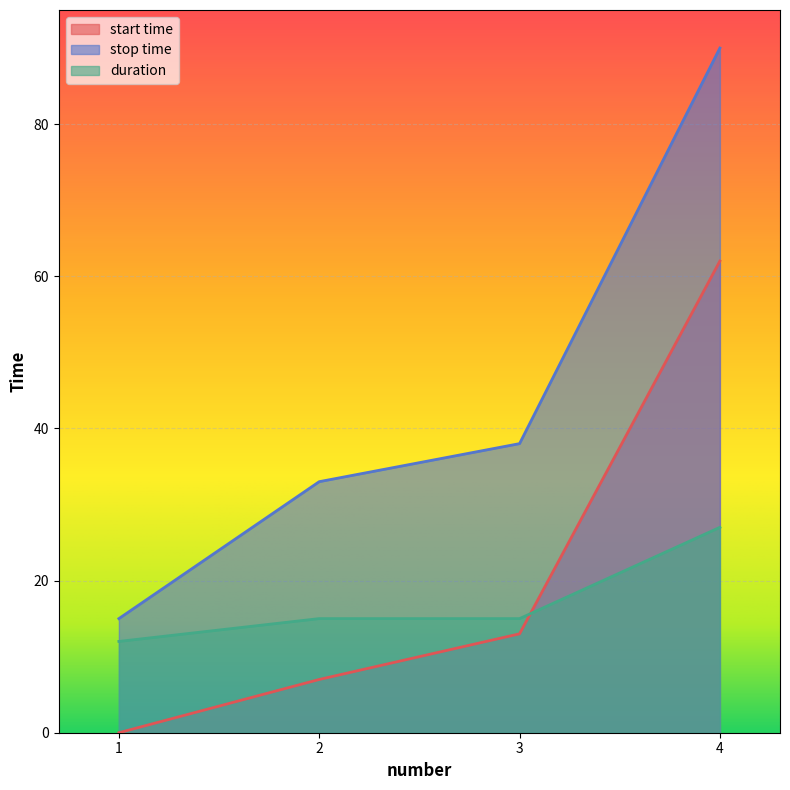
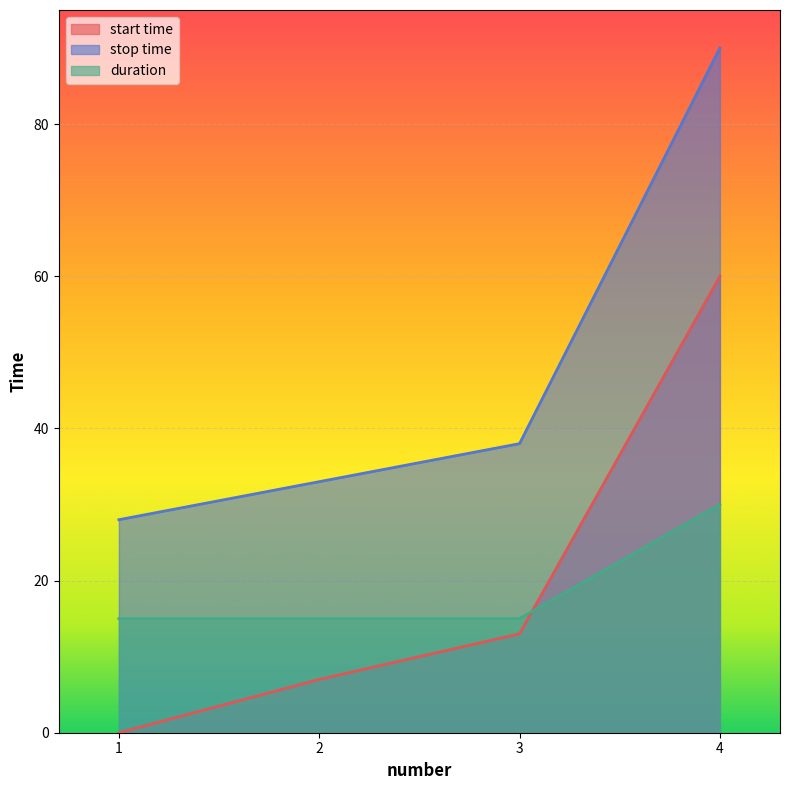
  {
    "start time": {
      "1": 0,
      "2": 7,
      "3": 13,
-     "4": 62
+     "4": 60
    },
    "stop time": {
-     "1": 15,
+     "1": 28,
      "2": 33,
      "3": 38,
      "4": 90
    },
    "duration": {
-     "1": 12,
+     "1": 15,
      "2": 15,
      "3": 15,
-     "4": 27
+     "4": 30
    }
  }
